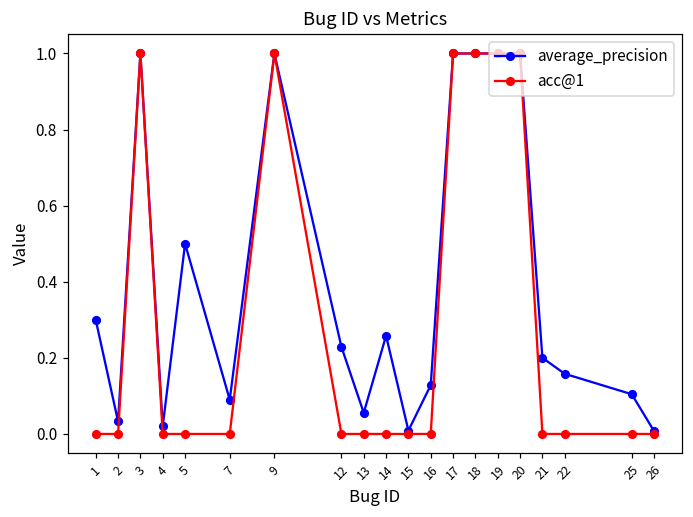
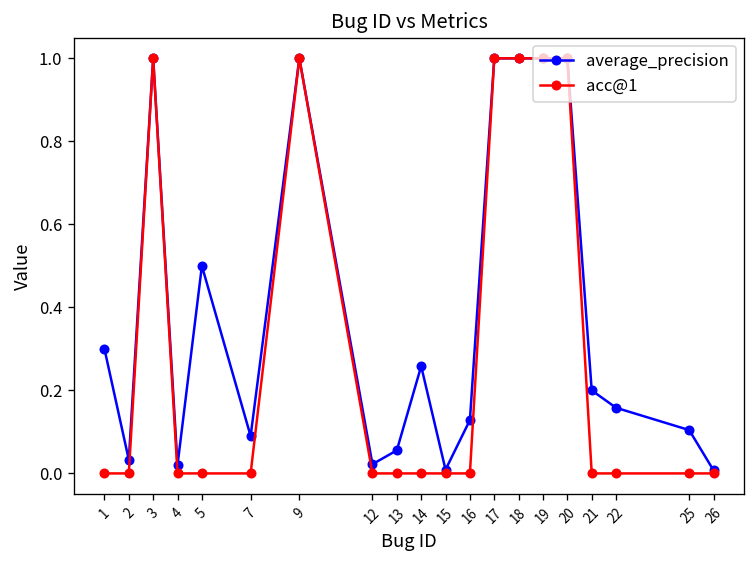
  {
    "average_precision": {
      "1": 0.30,
      "2": 0.03,
      "4": 0.02,
      "5": 0.50,
      "7": 0.09,
-     "12": 0.23,
+     "12": 0.02,
      "13": 0.06,
      "14": 0.26,
      "15": 0.01,
      "16": 0.13,
      "21": 0.20,
      "22": 0.16,
      "25": 0.10,
      "26": 0.01
    },
    "acc@1": {
      "1": 0.00,
      "2": 0.00,
      "4": 0.00,
      "5": 0.00,
      "7": 0.00,
      "12": 0.00,
      "13": 0.00,
      "14": 0.00,
      "15": 0.00,
      "16": 0.00,
      "21": 0.00,
      "22": 0.00,
      "25": 0.00,
      "26": 0.00
    }
  }
